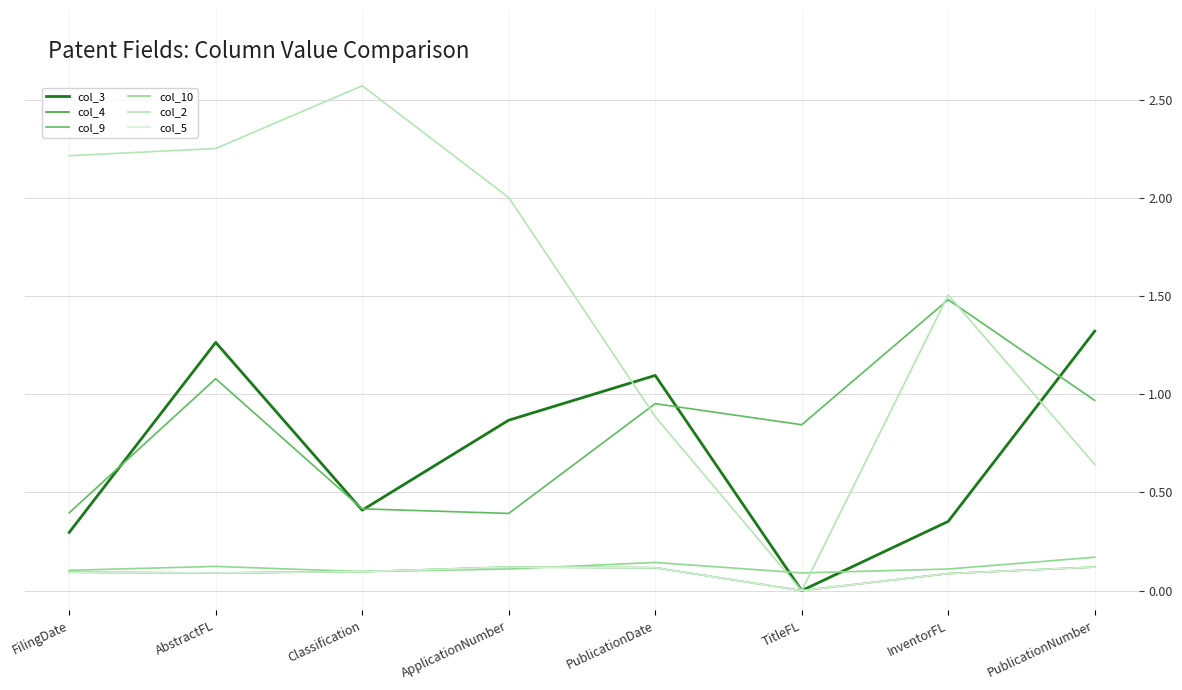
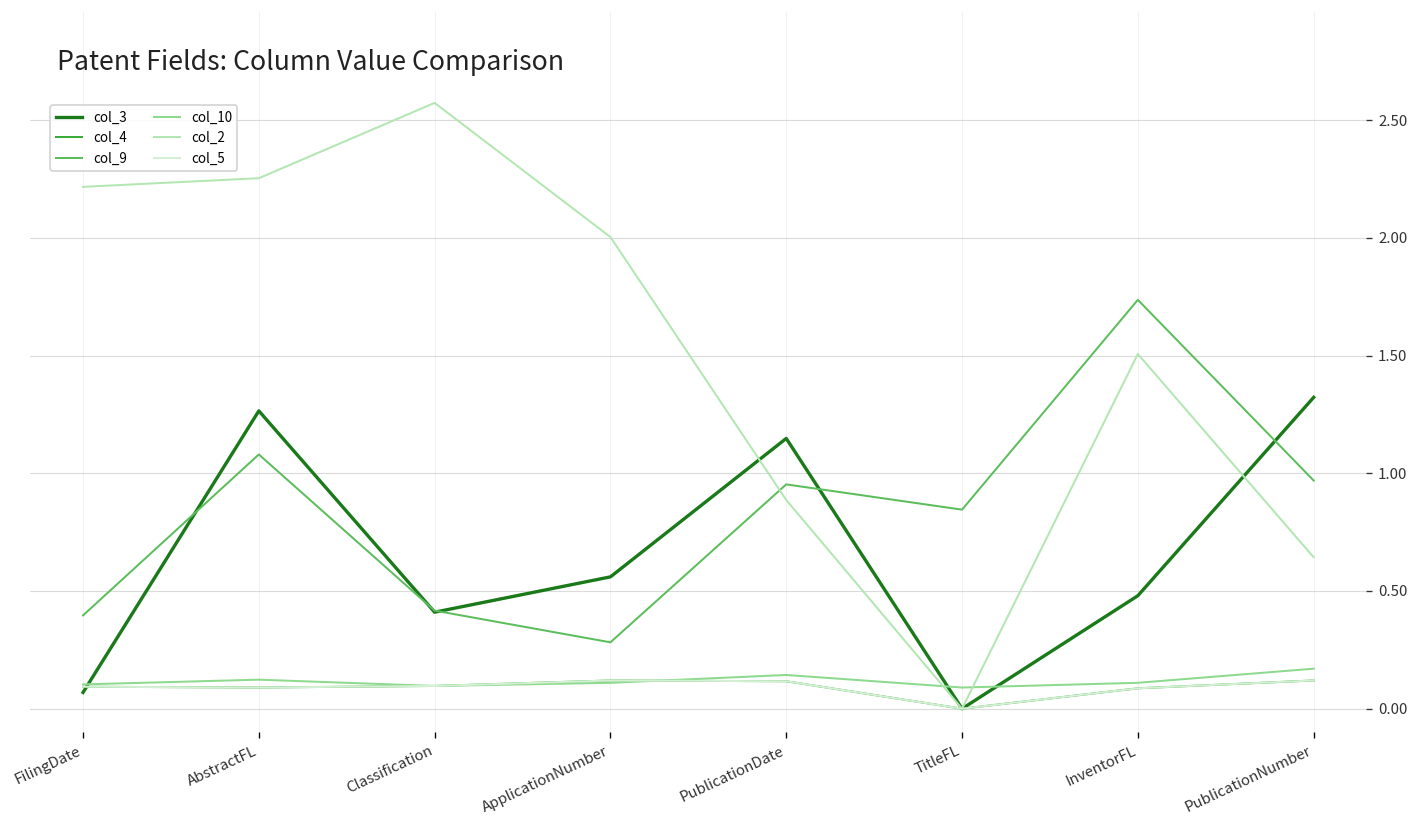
  {
    "col_3": {
-     "FilingDate": 0.30,
+     "FilingDate": 0.07,
      "AbstractFL": 1.26,
-     "ApplicationNumber": 0.87,
-     "PublicationDate": 1.10,
-     "InventorFL": 0.35,
+     "ApplicationNumber": 0.56,
+     "PublicationDate": 1.15,
+     "InventorFL": 0.48,
      "PublicationNumber": 1.32
    },
    "col_9": {
      "FilingDate": 0.40,
      "AbstractFL": 1.08,
-     "ApplicationNumber": 0.39,
+     "ApplicationNumber": 0.28,
      "PublicationDate": 0.95,
      "TitleFL": 0.85,
-     "InventorFL": 1.48,
+     "InventorFL": 1.74,
      "PublicationNumber": 0.97
    }
  }
